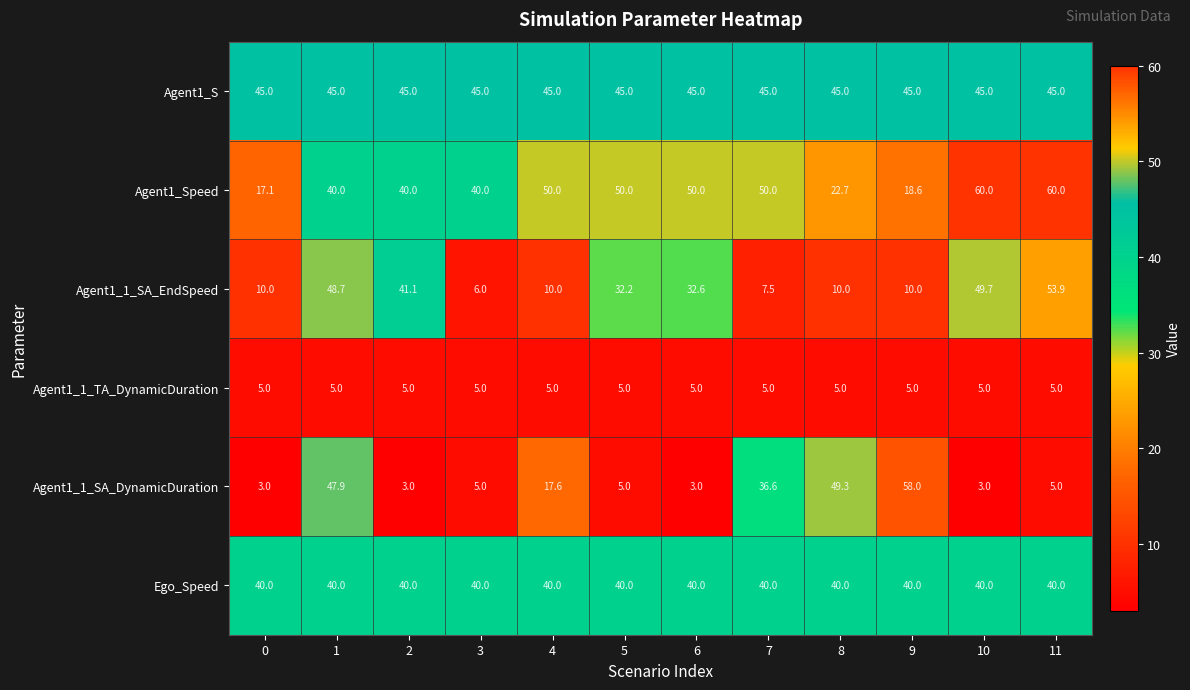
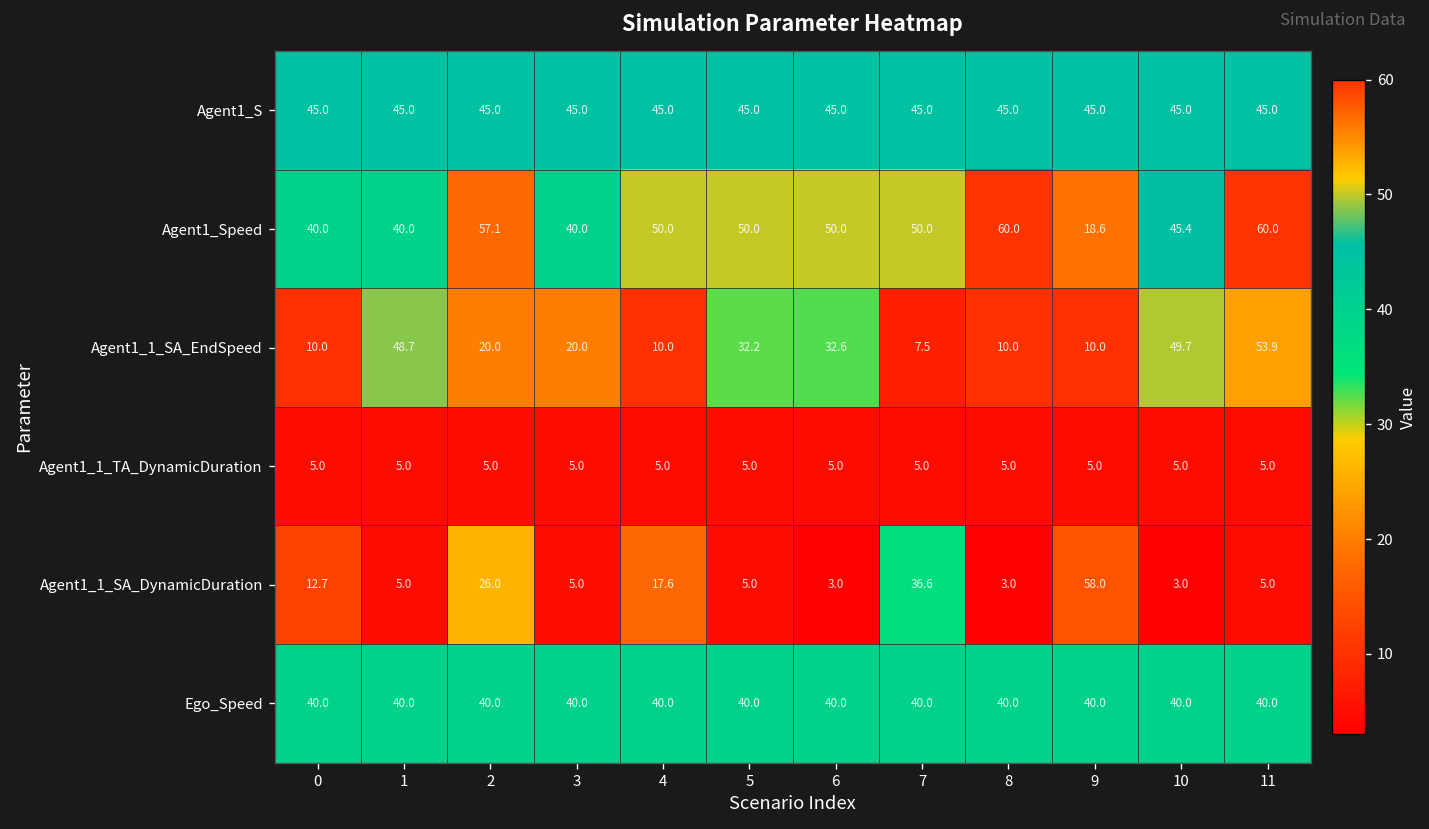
  {
    "Agent1_S": {
      "0": 45.0,
      "1": 45.0,
      "2": 45.0,
      "3": 45.0,
      "4": 45.0,
      "5": 45.0,
      "6": 45.0,
      "7": 45.0,
      "8": 45.0,
      "9": 45.0,
      "10": 45.0,
      "11": 45.0
    },
    "Agent1_Speed": {
-     "0": 17.1,
+     "0": 40.0,
      "1": 40.0,
-     "2": 40.0,
+     "2": 57.1,
      "3": 40.0,
      "4": 50.0,
      "5": 50.0,
      "6": 50.0,
      "7": 50.0,
-     "8": 22.7,
+     "8": 60.0,
      "9": 18.6,
-     "10": 60.0,
+     "10": 45.4,
      "11": 60.0
    },
    "Agent1_1_SA_EndSpeed": {
      "0": 10.0,
      "1": 48.7,
-     "2": 41.1,
-     "3": 6.0,
+     "2": 20.0,
+     "3": 20.0,
      "4": 10.0,
      "5": 32.2,
      "6": 32.6,
      "7": 7.5,
      "8": 10.0,
      "9": 10.0,
      "10": 49.7,
      "11": 53.9
    },
    "Agent1_1_TA_DynamicDuration": {
      "0": 5.0,
      "1": 5.0,
      "2": 5.0,
      "3": 5.0,
      "4": 5.0,
      "5": 5.0,
      "6": 5.0,
      "7": 5.0,
      "8": 5.0,
      "9": 5.0,
      "10": 5.0,
      "11": 5.0
    },
    "Agent1_1_SA_DynamicDuration": {
-     "0": 3.0,
-     "1": 47.9,
-     "2": 3.0,
+     "0": 12.7,
+     "1": 5.0,
+     "2": 26.0,
      "3": 5.0,
      "4": 17.6,
      "5": 5.0,
      "6": 3.0,
      "7": 36.6,
-     "8": 49.3,
+     "8": 3.0,
      "9": 58.0,
      "10": 3.0,
      "11": 5.0
    },
    "Ego_Speed": {
      "0": 40.0,
      "1": 40.0,
      "2": 40.0,
      "3": 40.0,
      "4": 40.0,
      "5": 40.0,
      "6": 40.0,
      "7": 40.0,
      "8": 40.0,
      "9": 40.0,
      "10": 40.0,
      "11": 40.0
    }
  }
